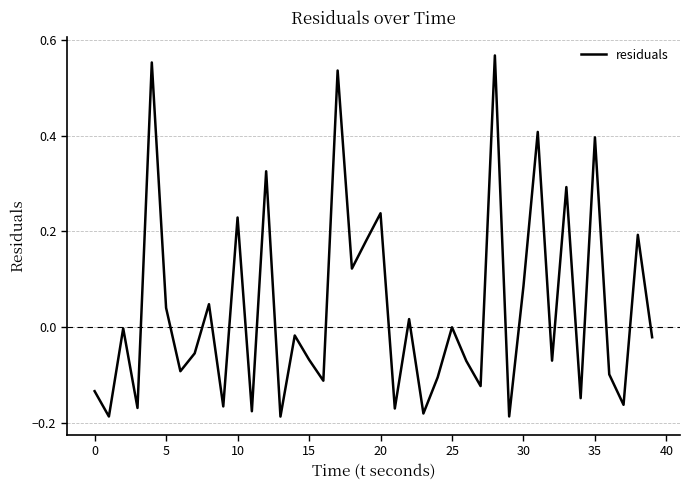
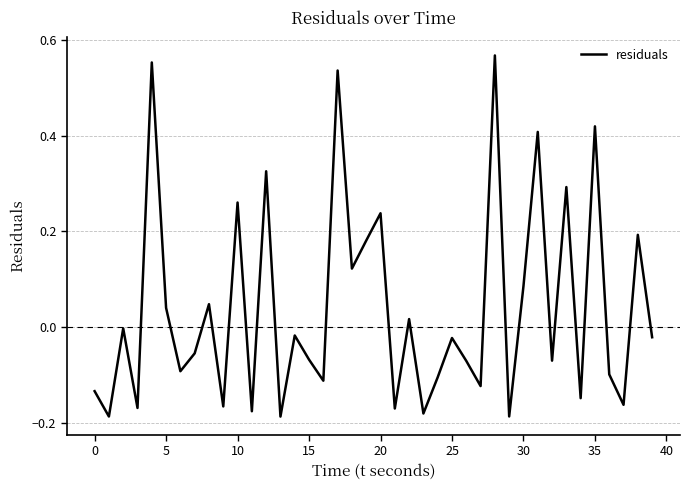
  {
    "0": -0.13,
    "5": 0.04,
-   "10": 0.23,
+   "10": 0.26,
    "15": -0.07,
    "20": 0.24,
-   "25": 0.00,
+   "25": -0.02,
    "30": 0.09,
-   "35": 0.40
+   "35": 0.42
  }
